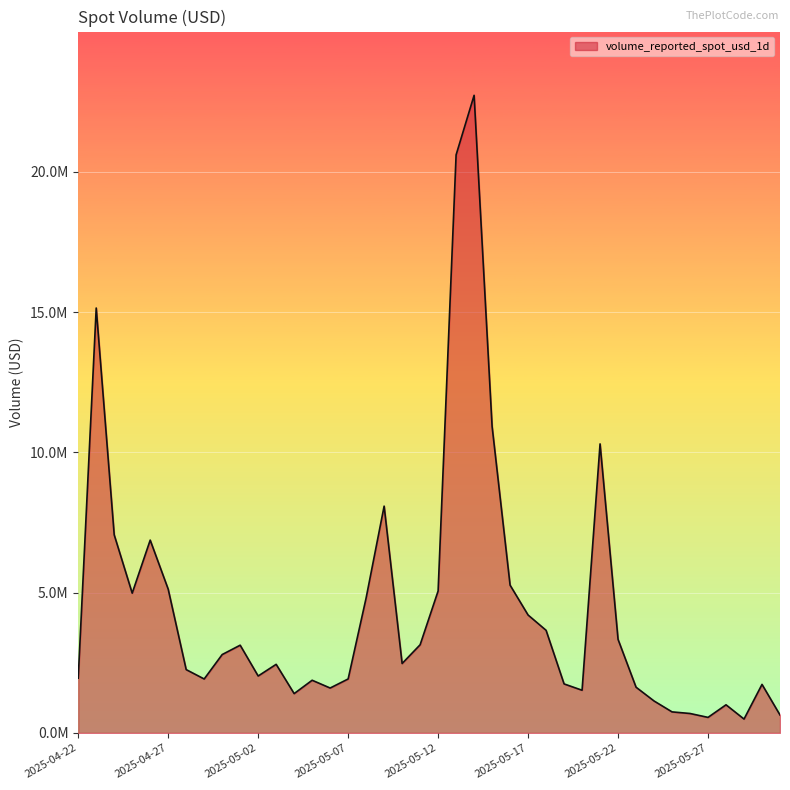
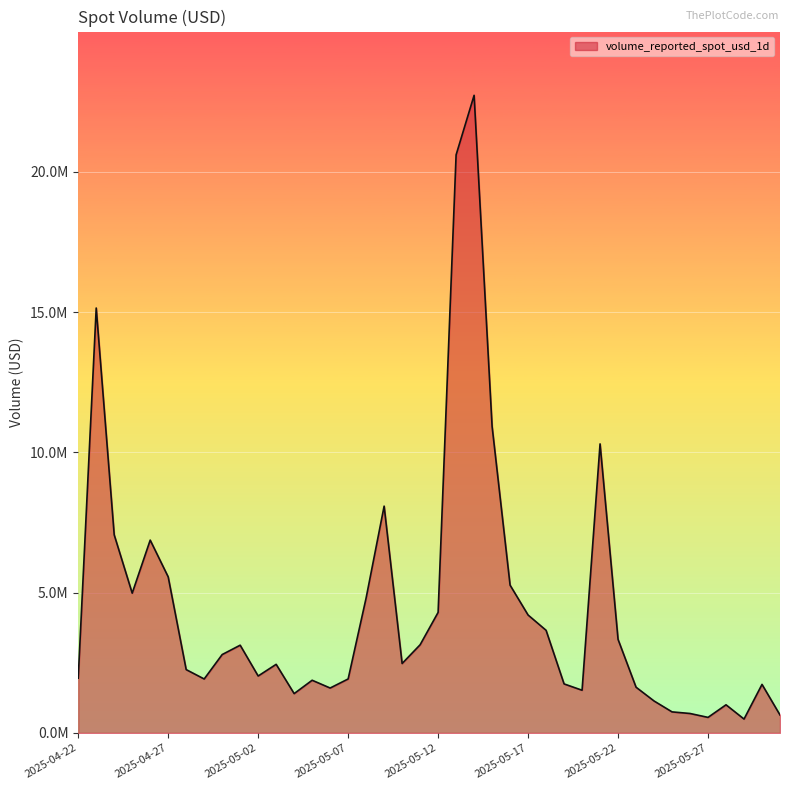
  {
    "2025-04-22": 2000000,
-   "2025-04-27": 5100000,
+   "2025-04-27": 5600000,
    "2025-05-02": 2000000,
    "2025-05-07": 1900000,
-   "2025-05-12": 5100000,
+   "2025-05-12": 4300000,
    "2025-05-17": 4200000,
    "2025-05-22": 3300000,
    "2025-05-27": 600000
  }
